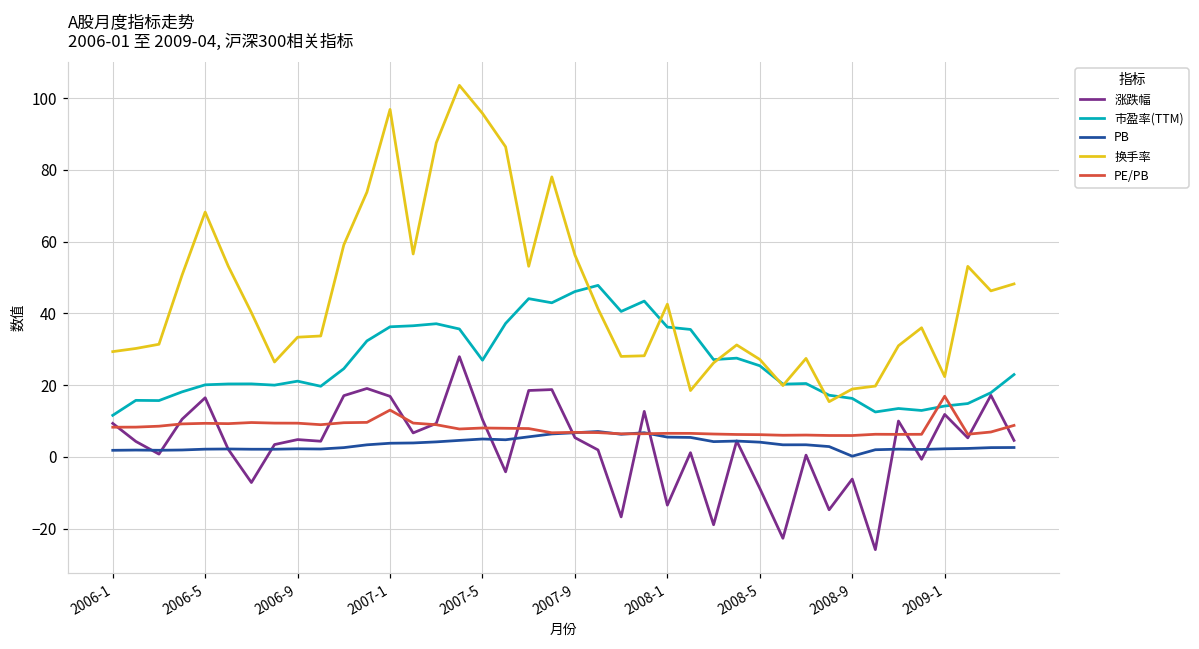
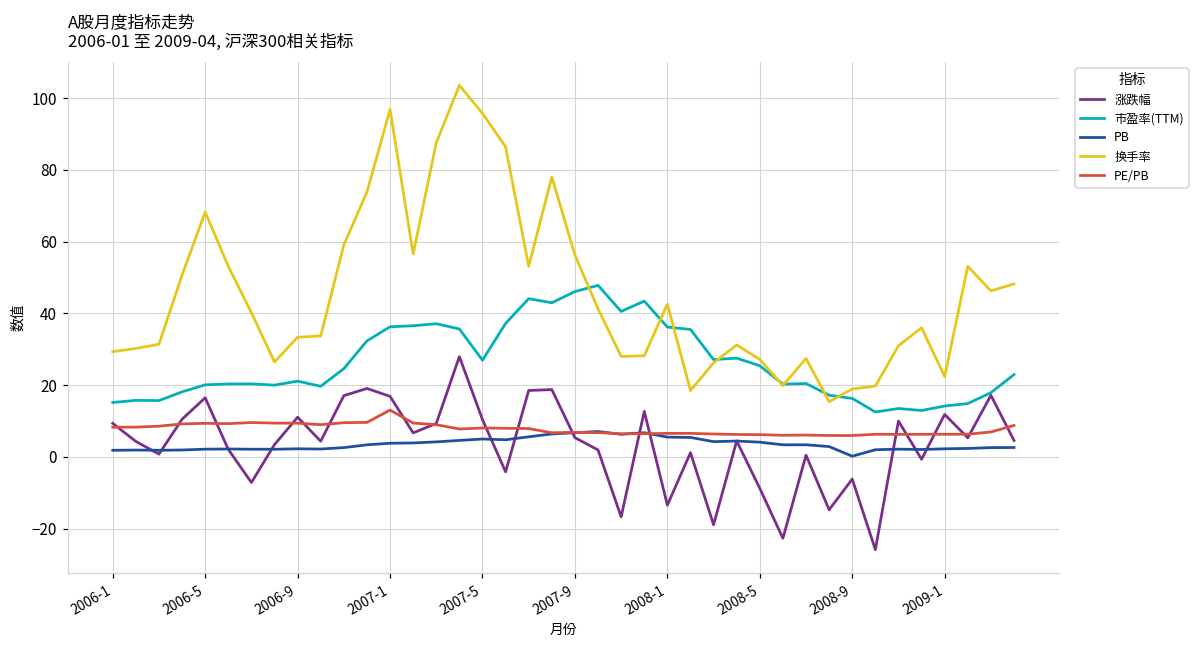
  {
    "涨跌幅": {
      "2006-1": 9,
      "2006-5": 16,
-     "2006-9": 5,
+     "2006-9": 11,
      "2007-1": 17,
      "2007-5": 10,
      "2007-9": 5,
      "2008-1": -13,
      "2008-5": -9,
      "2008-9": -6,
      "2009-1": 12
    },
    "市盈率(TTM)": {
-     "2006-1": 12,
+     "2006-1": 15,
      "2006-5": 20,
      "2006-9": 21,
      "2007-1": 36,
      "2007-5": 27,
      "2007-9": 46,
      "2008-1": 36,
      "2008-5": 25,
      "2008-9": 16,
      "2009-1": 14
    },
    "PB": {
      "2006-1": 2,
      "2006-5": 2,
      "2006-9": 2,
      "2007-1": 4,
      "2007-5": 5,
      "2008-1": 6,
      "2008-5": 4,
      "2008-9": 0,
      "2009-1": 2
    },
    "换手率": {
      "2006-1": 29,
      "2006-5": 68,
      "2006-9": 33,
      "2007-1": 97,
      "2007-5": 96,
      "2007-9": 56,
      "2008-1": 43,
      "2008-5": 27,
      "2008-9": 19,
      "2009-1": 22
    },
    "PE/PB": {
      "2006-1": 8,
      "2006-5": 9,
      "2006-9": 9,
      "2007-1": 13,
      "2007-5": 8,
      "2008-1": 7,
      "2008-5": 6,
      "2008-9": 6,
-     "2009-1": 17
+     "2009-1": 6
    }
  }
